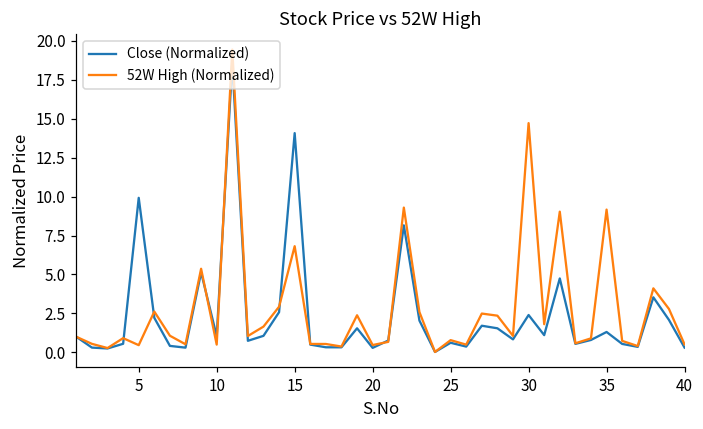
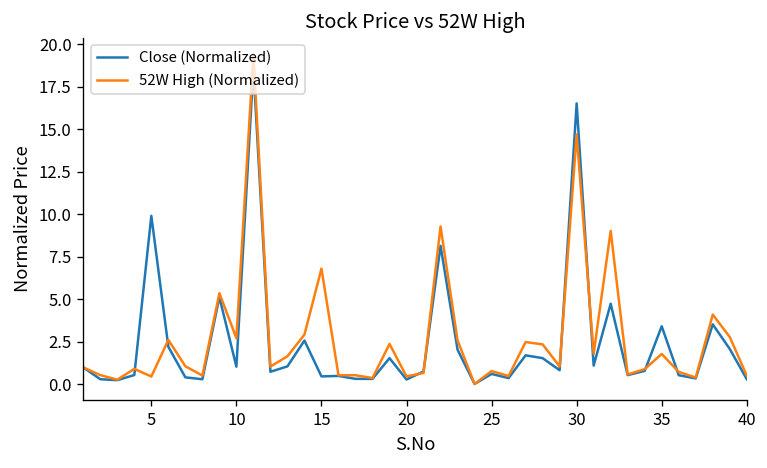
  {
    "Close (Normalized)": {
      "5": 9.9,
      "10": 1.0,
-     "15": 14.1,
+     "15": 0.5,
      "20": 0.3,
-     "30": 2.4,
-     "35": 1.3,
+     "30": 16.5,
+     "35": 3.4,
      "40": 0.3
    },
    "52W High (Normalized)": {
      "5": 0.5,
-     "10": 0.5,
+     "10": 2.7,
      "15": 6.8,
      "20": 0.5,
      "30": 14.7,
-     "35": 9.2,
+     "35": 1.8,
      "40": 0.5
    }
  }
